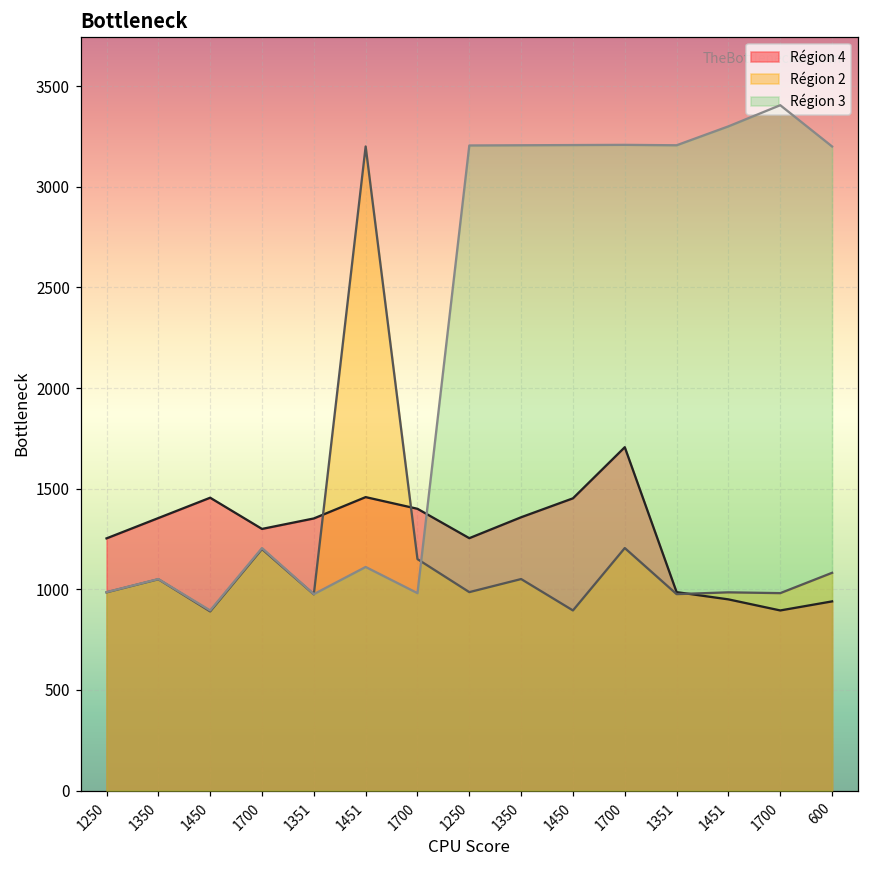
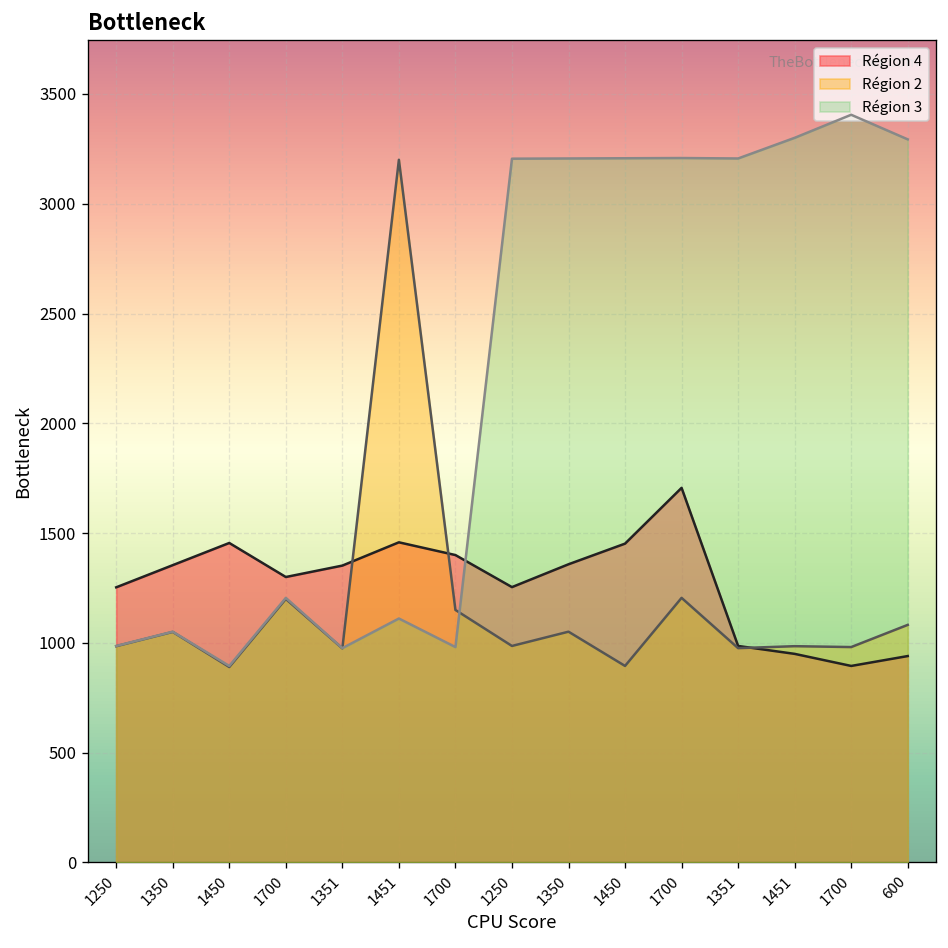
  {
    "Région 4": {
      "600": 940
    },
    "Région 2": {
      "600": 1080
    },
    "Région 3": {
-     "600": 3200
+     "600": 3290
    }
  }
